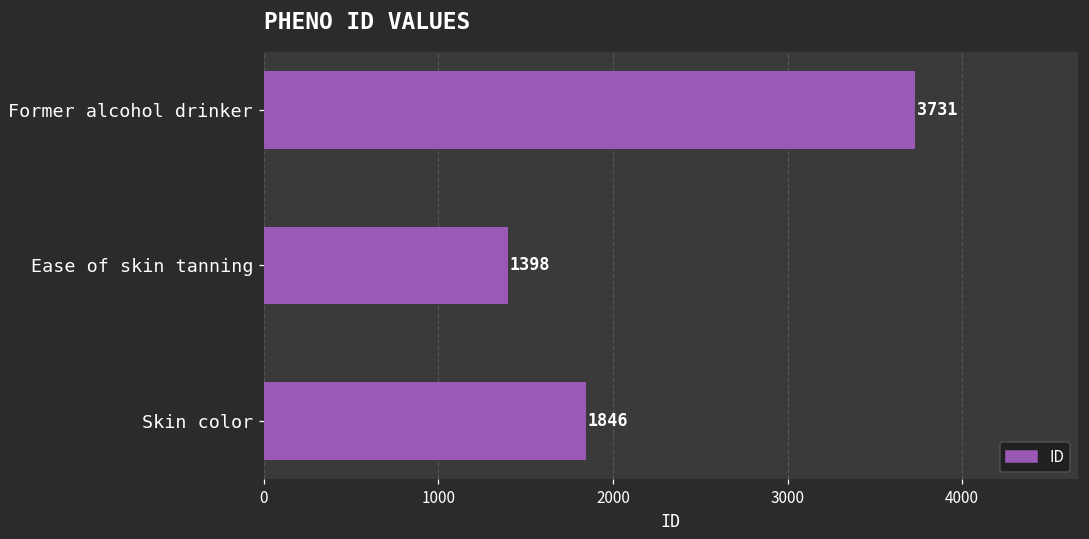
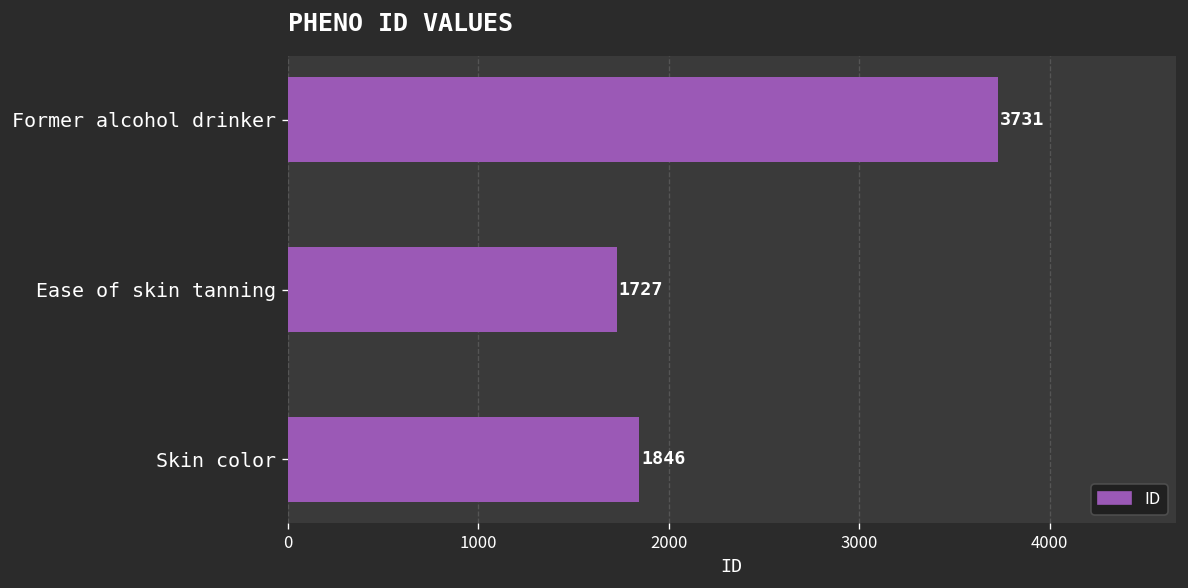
  {
    "Former alcohol drinker": 3731,
-   "Ease of skin tanning": 1398,
+   "Ease of skin tanning": 1727,
    "Skin color": 1846
  }
